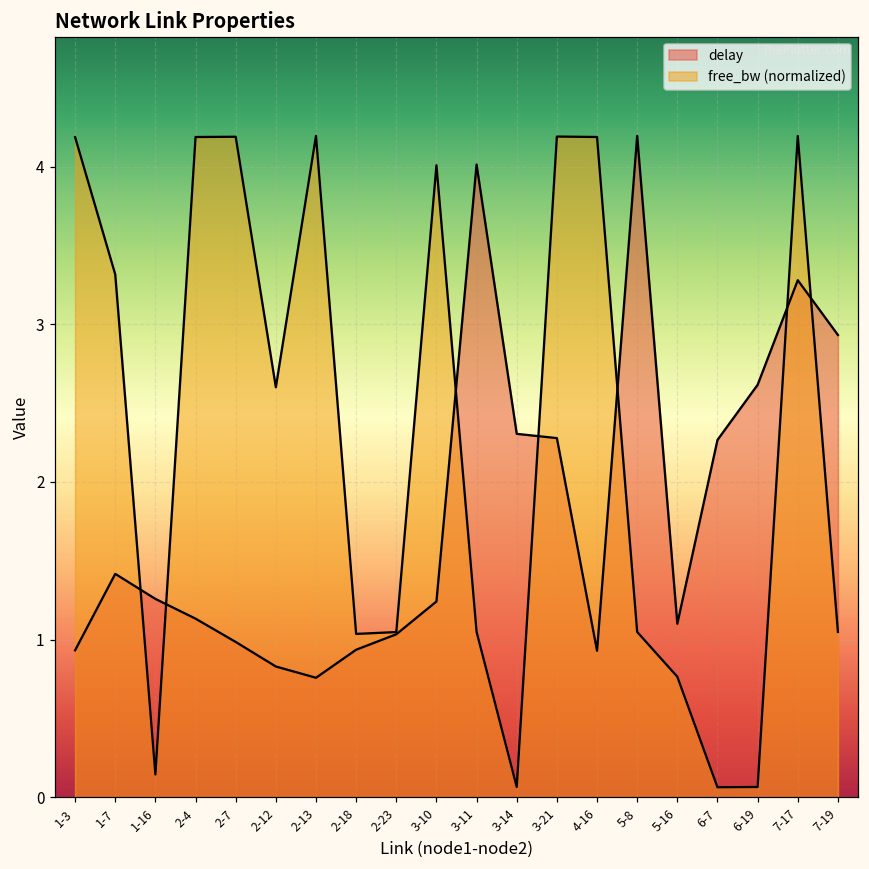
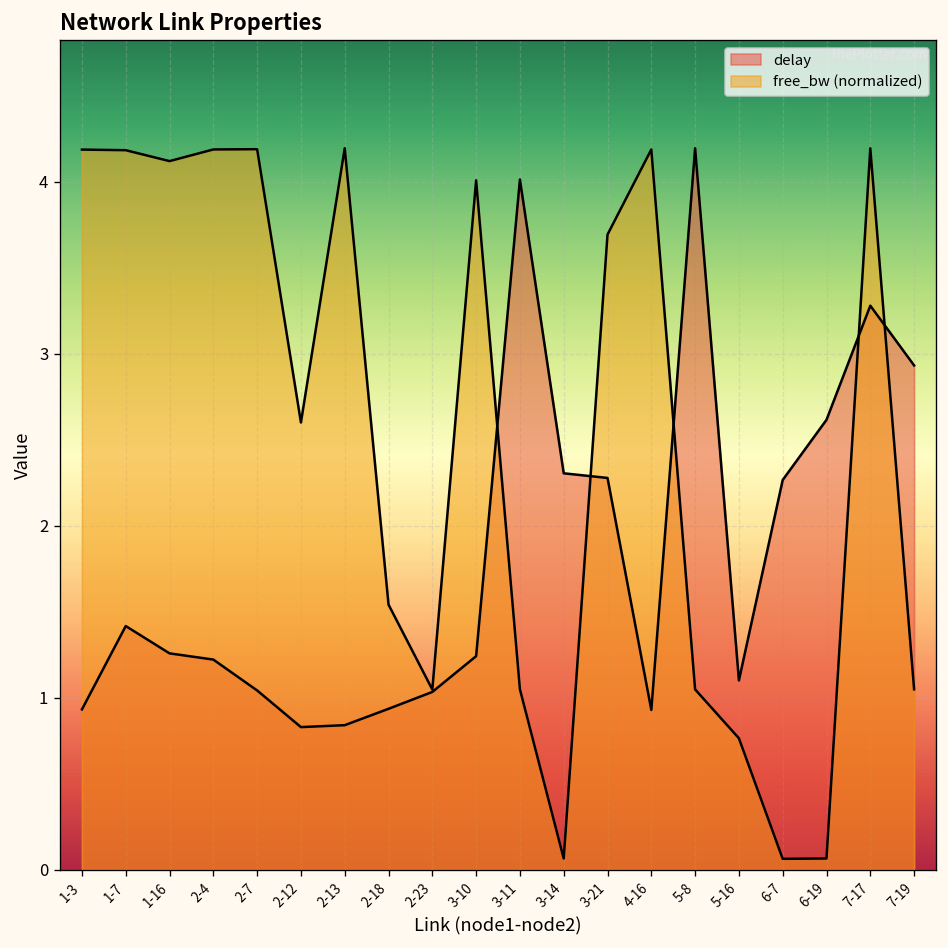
  {
    "delay": {
      "1-3": 0.93,
      "1-7": 1.42,
      "1-16": 1.26,
-     "2-4": 1.13,
-     "2-7": 0.98,
+     "2-4": 1.22,
+     "2-7": 1.04,
      "2-12": 0.83,
-     "2-13": 0.76,
+     "2-13": 0.84,
      "2-18": 0.94,
      "3-10": 1.24,
      "3-11": 4.01,
      "3-14": 2.30,
      "3-21": 2.28,
      "4-16": 0.93,
      "5-8": 4.19,
      "5-16": 1.10,
      "6-7": 2.27,
      "6-19": 2.62,
      "7-17": 3.28,
      "7-19": 2.93
    },
    "free_bw (normalized)": {
      "1-3": 4.19,
-     "1-7": 3.32,
-     "1-16": 0.14,
+     "1-7": 4.18,
+     "1-16": 4.12,
      "2-4": 4.19,
      "2-7": 4.19,
      "2-12": 2.60,
      "2-13": 4.19,
-     "2-18": 1.04,
+     "2-18": 1.54,
      "3-10": 4.01,
      "3-11": 1.05,
      "3-14": 0.07,
-     "3-21": 4.19,
+     "3-21": 3.69,
      "4-16": 4.19,
      "5-8": 1.05,
      "5-16": 0.76,
      "6-7": 0.06,
      "6-19": 0.06,
      "7-17": 4.19,
      "7-19": 1.05
    }
  }
